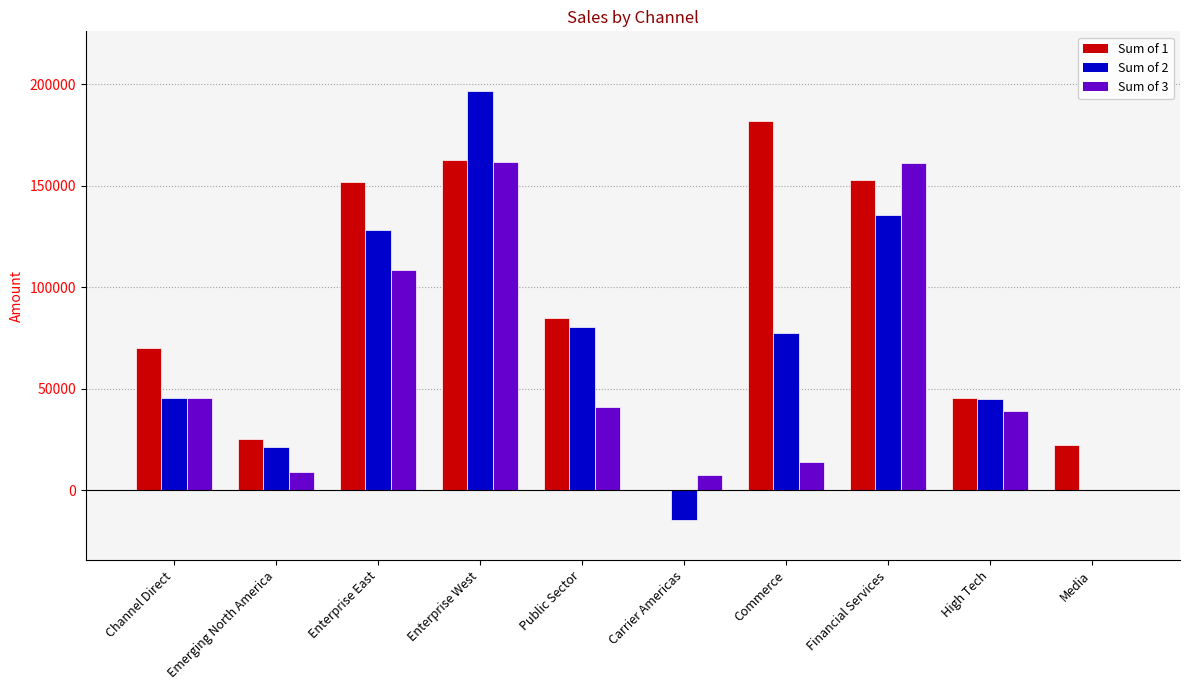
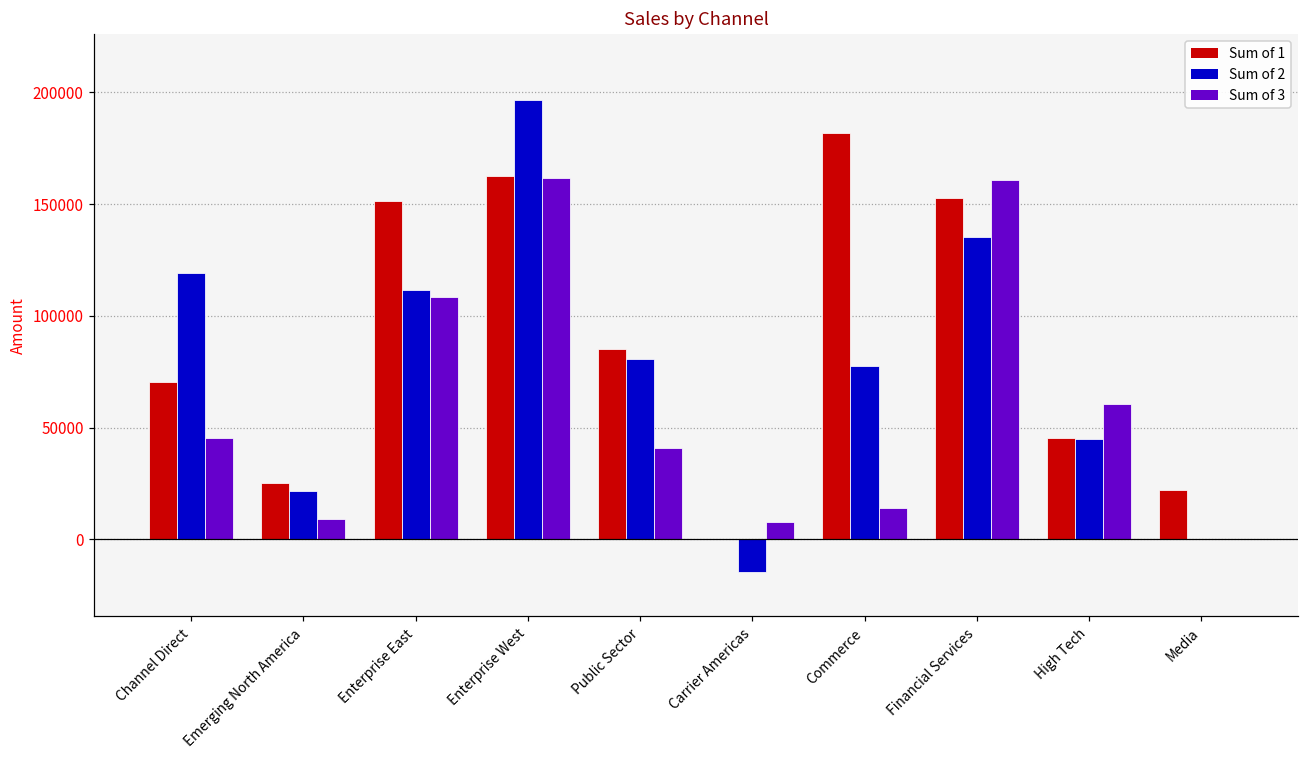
  {
    "Sum of 1": {
      "Channel Direct": 70000,
      "Emerging North America": 25000,
      "Enterprise East": 152000,
      "Enterprise West": 163000,
      "Public Sector": 85000,
      "Carrier Americas": 0,
      "Commerce": 182000,
      "Financial Services": 153000,
      "High Tech": 45000,
      "Media": 22000
    },
    "Sum of 2": {
-     "Channel Direct": 46000,
+     "Channel Direct": 119000,
      "Emerging North America": 22000,
-     "Enterprise East": 128000,
+     "Enterprise East": 111000,
      "Enterprise West": 197000,
      "Public Sector": 81000,
      "Carrier Americas": -15000,
      "Commerce": 78000,
      "Financial Services": 136000,
      "High Tech": 45000,
      "Media": 0
    },
    "Sum of 3": {
      "Channel Direct": 46000,
      "Emerging North America": 9000,
      "Enterprise East": 108000,
      "Enterprise West": 162000,
      "Public Sector": 41000,
      "Carrier Americas": 8000,
      "Commerce": 14000,
      "Financial Services": 161000,
-     "High Tech": 39000,
+     "High Tech": 61000,
      "Media": 0
    }
  }
